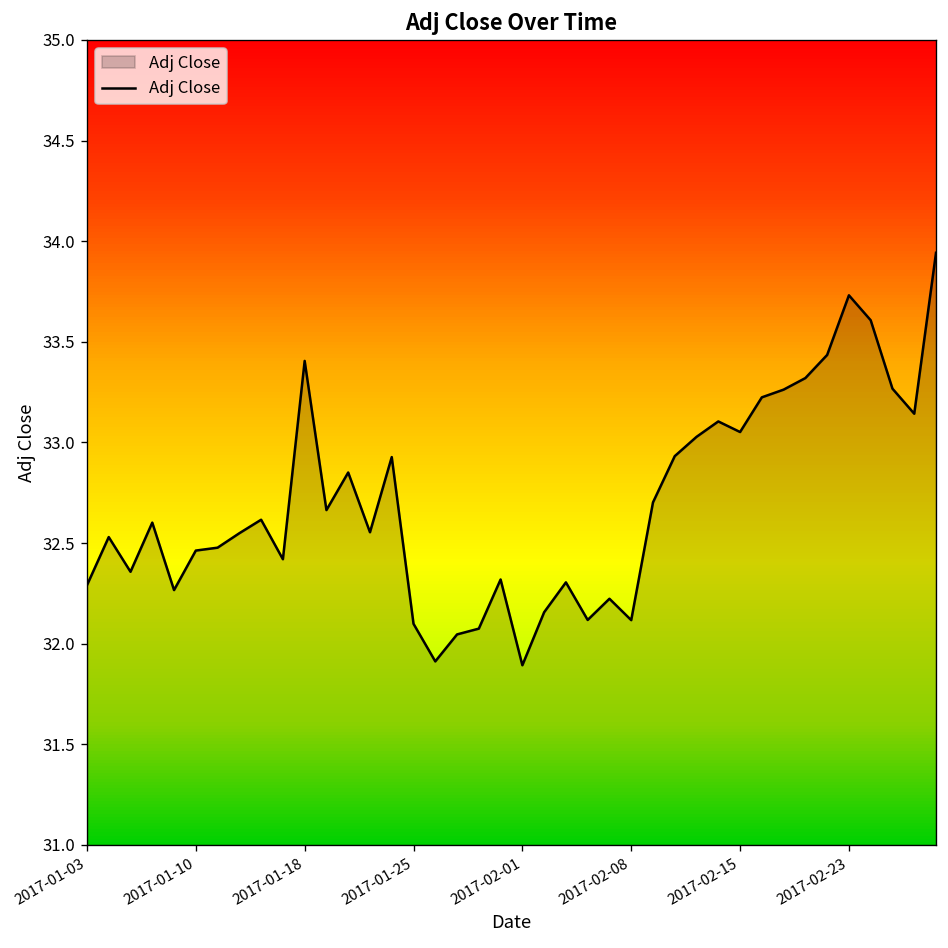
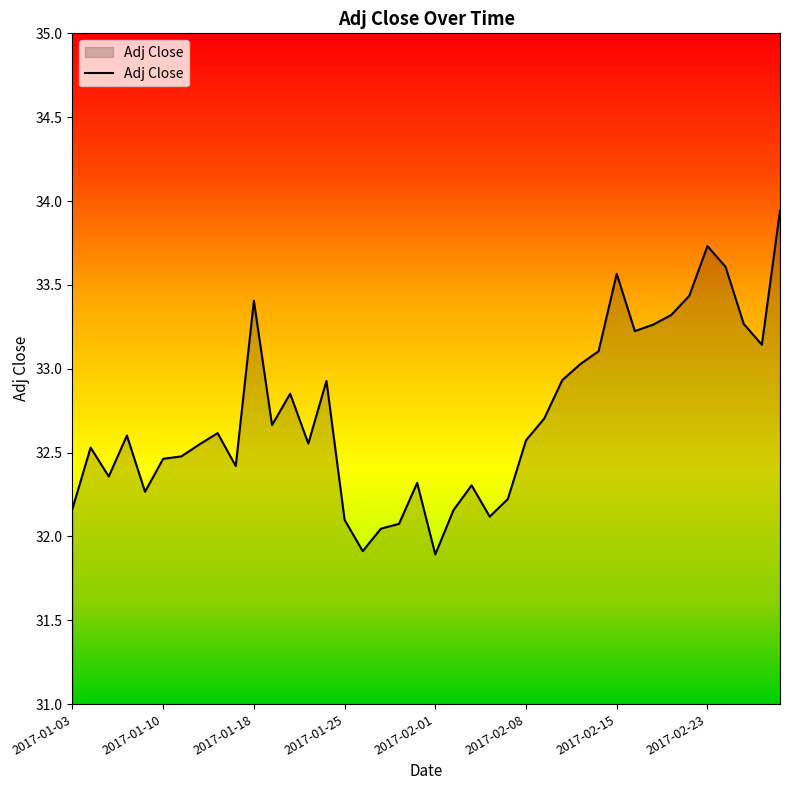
  {
-   "2017-01-03": 32.29,
+   "2017-01-03": 32.17,
    "2017-01-10": 32.46,
    "2017-01-18": 33.41,
    "2017-01-25": 32.10,
    "2017-02-01": 31.89,
-   "2017-02-08": 32.12,
-   "2017-02-15": 33.05,
+   "2017-02-08": 32.57,
+   "2017-02-15": 33.57,
    "2017-02-23": 33.73
  }
